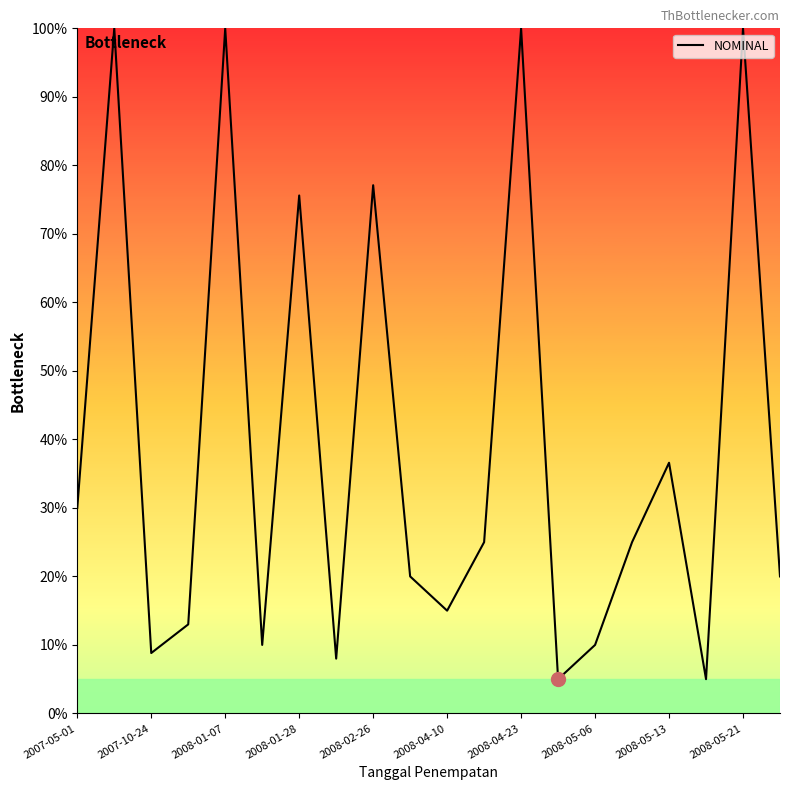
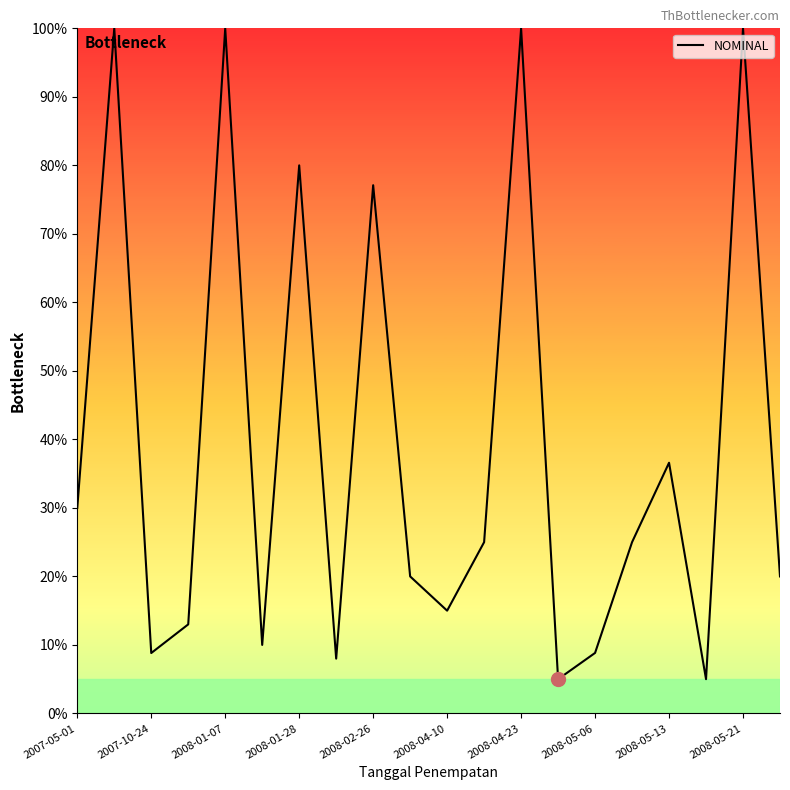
  {
    "NOMINAL": {
      "2007-05-01": "30%",
      "2007-10-24": "9%",
      "2008-01-07": "100%",
-     "2008-01-28": "76%",
+     "2008-01-28": "80%",
      "2008-02-26": "77%",
      "2008-04-23": "100%",
-     "2008-05-06": "10%",
+     "2008-05-06": "9%",
      "2008-05-13": "37%",
      "2008-05-21": "100%"
    }
  }
